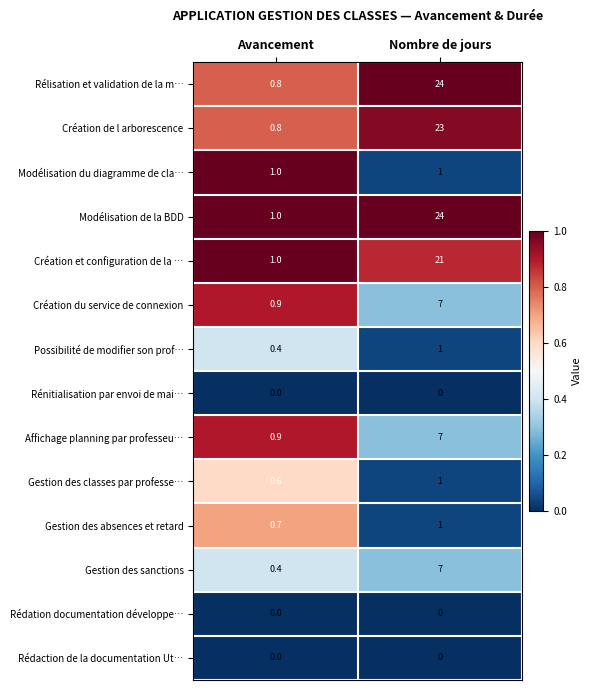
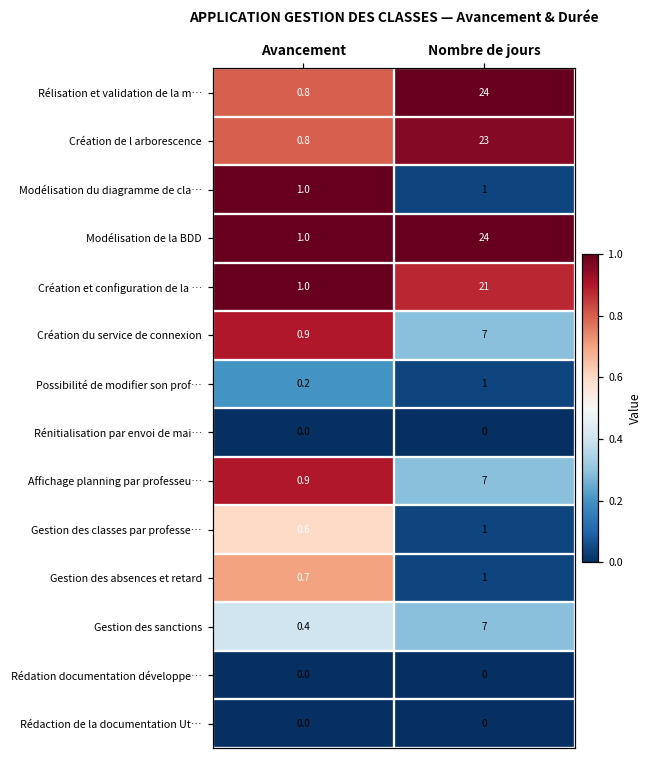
  {
    "Rélisation et validation de la m…": {
      "Avancement": 0.8,
      "Nombre de jours": 24
    },
    "Création de l arborescence": {
      "Avancement": 0.8,
      "Nombre de jours": 23
    },
    "Modélisation du diagramme de cla…": {
      "Avancement": 1.0,
      "Nombre de jours": 1
    },
    "Modélisation de la BDD": {
      "Avancement": 1.0,
      "Nombre de jours": 24
    },
    "Création et configuration de la …": {
      "Avancement": 1.0,
      "Nombre de jours": 21
    },
    "Création du service de connexion": {
      "Avancement": 0.9,
      "Nombre de jours": 7
    },
    "Possibilité de modifier son prof…": {
-     "Avancement": 0.4,
+     "Avancement": 0.2,
      "Nombre de jours": 1
    },
    "Rénitialisation par envoi de mai…": {
      "Avancement": 0.0,
      "Nombre de jours": 0
    },
    "Affichage planning par professeu…": {
      "Avancement": 0.9,
      "Nombre de jours": 7
    },
    "Gestion des classes par professe…": {
      "Avancement": 0.6,
      "Nombre de jours": 1
    },
    "Gestion des absences et retard": {
      "Avancement": 0.7,
      "Nombre de jours": 1
    },
    "Gestion des sanctions": {
      "Avancement": 0.4,
      "Nombre de jours": 7
    },
    "Rédation documentation développe…": {
      "Avancement": 0.0,
      "Nombre de jours": 0
    },
    "Rédaction de la documentation Ut…": {
      "Avancement": 0.0,
      "Nombre de jours": 0
    }
  }
